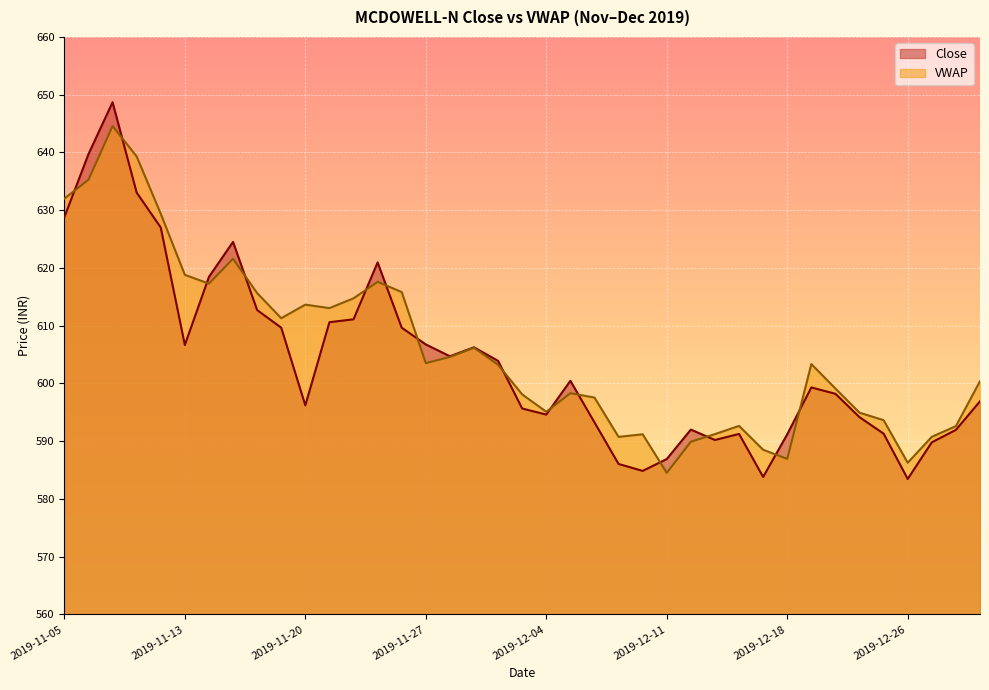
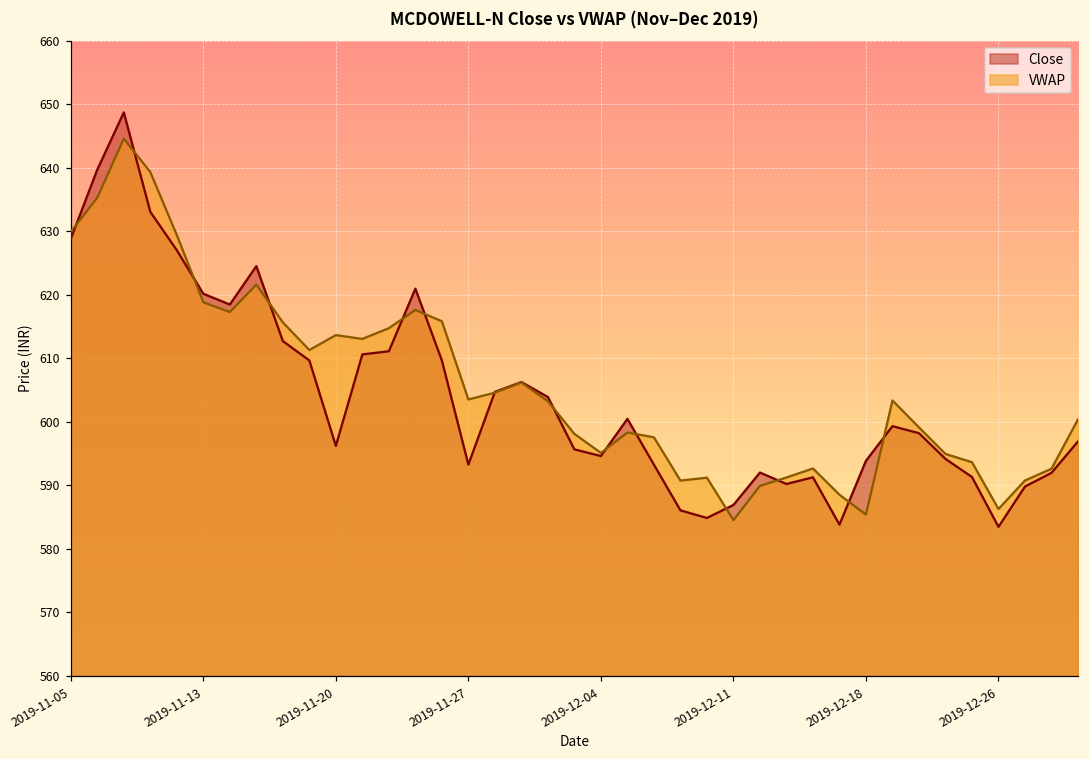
  {
    "Close": {
      "2019-11-05": 629,
-     "2019-11-13": 607,
+     "2019-11-13": 620,
      "2019-11-20": 596,
-     "2019-11-27": 607,
+     "2019-11-27": 593,
      "2019-12-04": 595,
      "2019-12-11": 587,
-     "2019-12-18": 591,
+     "2019-12-18": 594,
      "2019-12-26": 583
    },
    "VWAP": {
-     "2019-11-05": 632,
+     "2019-11-05": 630,
      "2019-11-13": 619,
      "2019-11-20": 614,
      "2019-11-27": 604,
      "2019-12-04": 595,
      "2019-12-11": 585,
-     "2019-12-18": 587,
+     "2019-12-18": 585,
      "2019-12-26": 586
    }
  }
